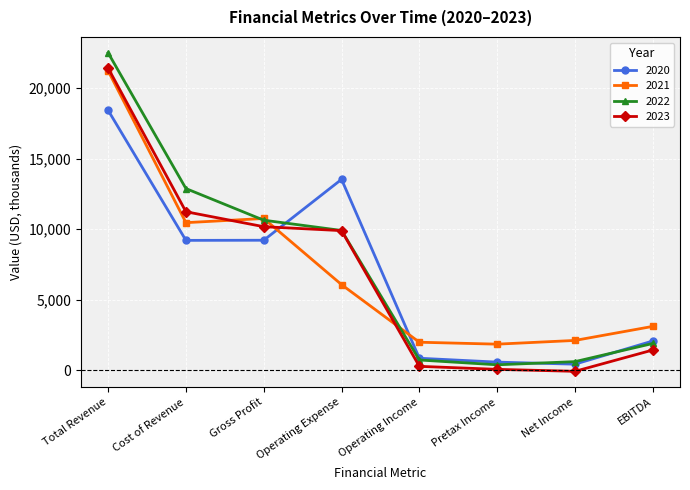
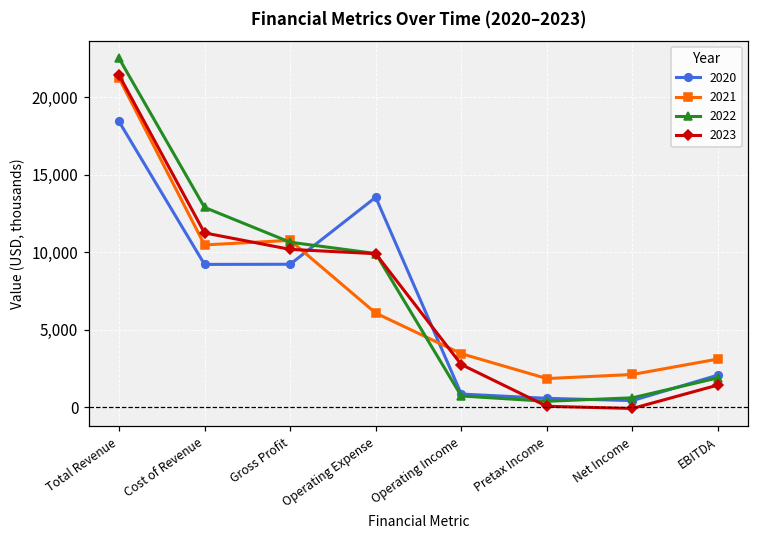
  {
    "2020": {
      "Total Revenue": "18,400",
      "Cost of Revenue": "9,200",
      "Gross Profit": "9,200",
      "Operating Expense": "13,500",
      "Pretax Income": "600",
      "Net Income": "400"
    },
    "2021": {
      "Total Revenue": "21,200",
      "Cost of Revenue": "10,500",
      "Operating Expense": "6,100",
-     "Operating Income": "2,000",
+     "Operating Income": "3,500",
      "Pretax Income": "1,900",
      "Net Income": "2,100",
      "EBITDA": "3,100"
    },
    "2022": {
      "Total Revenue": "22,500",
      "Cost of Revenue": "12,900",
      "Pretax Income": "400",
      "Net Income": "600"
    },
    "2023": {
      "Total Revenue": "21,400",
      "Cost of Revenue": "11,200",
      "Gross Profit": "10,200",
-     "Operating Income": "300",
+     "Operating Income": "2,800",
      "Pretax Income": "100",
      "Net Income": "-100",
      "EBITDA": "1,400"
    }
  }
